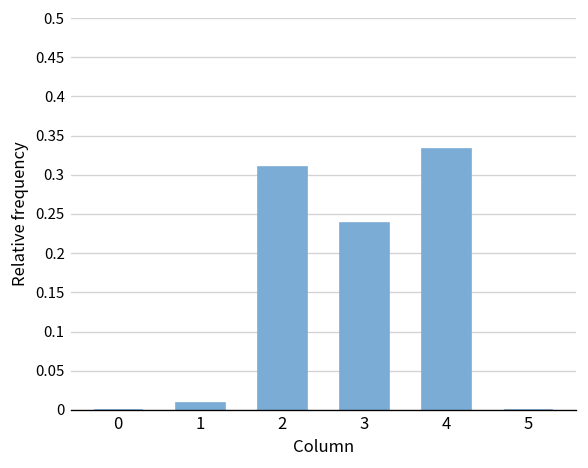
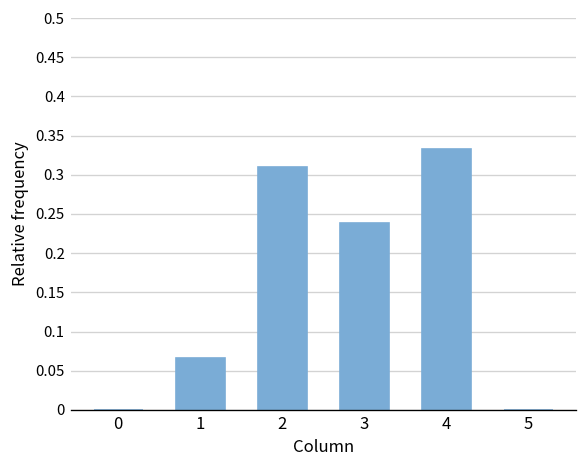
  {
    "0": 0.00,
-   "1": 0.01,
+   "1": 0.07,
    "2": 0.31,
    "3": 0.24,
    "4": 0.33,
    "5": 0.00
  }
